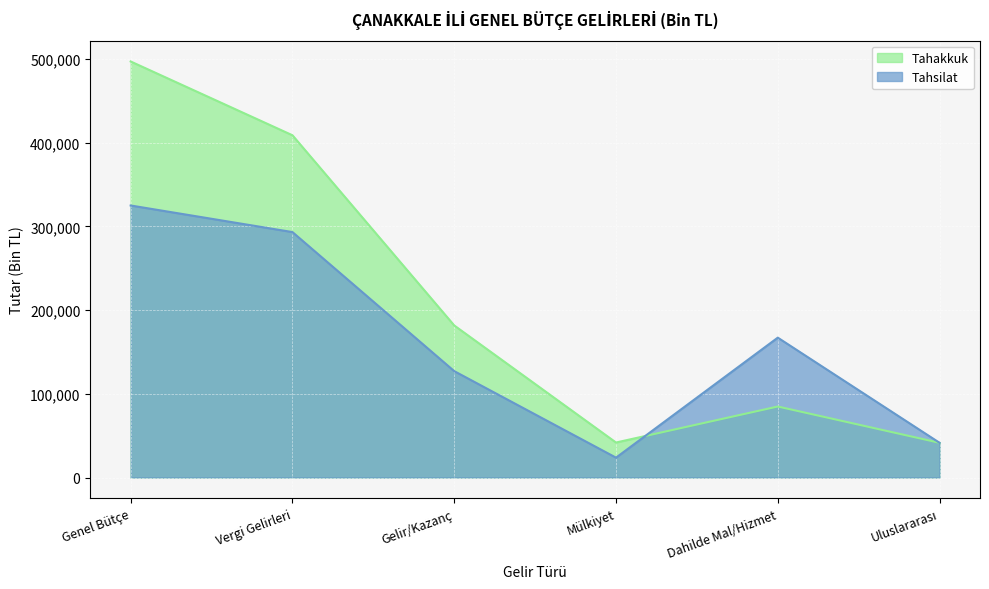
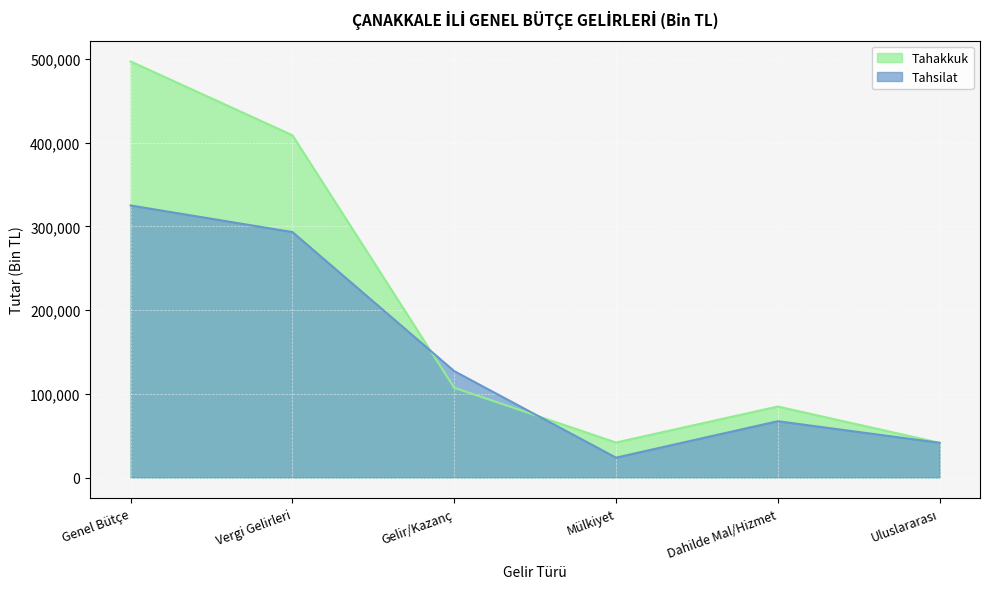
  {
    "Tahakkuk": {
      "Genel Bütçe": "500,000",
      "Vergi Gelirleri": "410,000",
-     "Gelir/Kazanç": "180,000",
+     "Gelir/Kazanç": "110,000",
      "Mülkiyet": "40,000",
      "Dahilde Mal/Hizmet": "80,000"
    },
    "Tahsilat": {
      "Genel Bütçe": "320,000",
      "Vergi Gelirleri": "290,000",
      "Gelir/Kazanç": "130,000",
      "Mülkiyet": "20,000",
-     "Dahilde Mal/Hizmet": "170,000"
+     "Dahilde Mal/Hizmet": "70,000"
    }
  }
